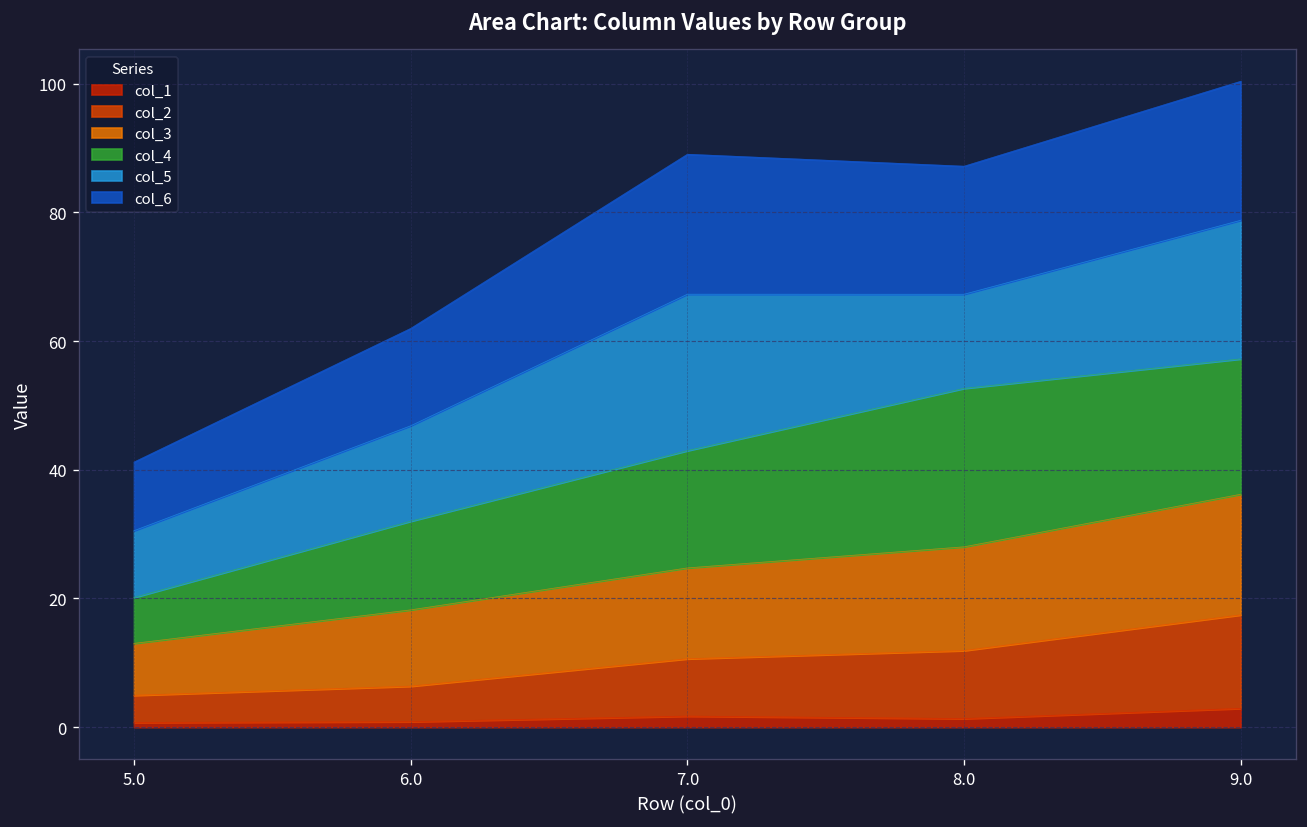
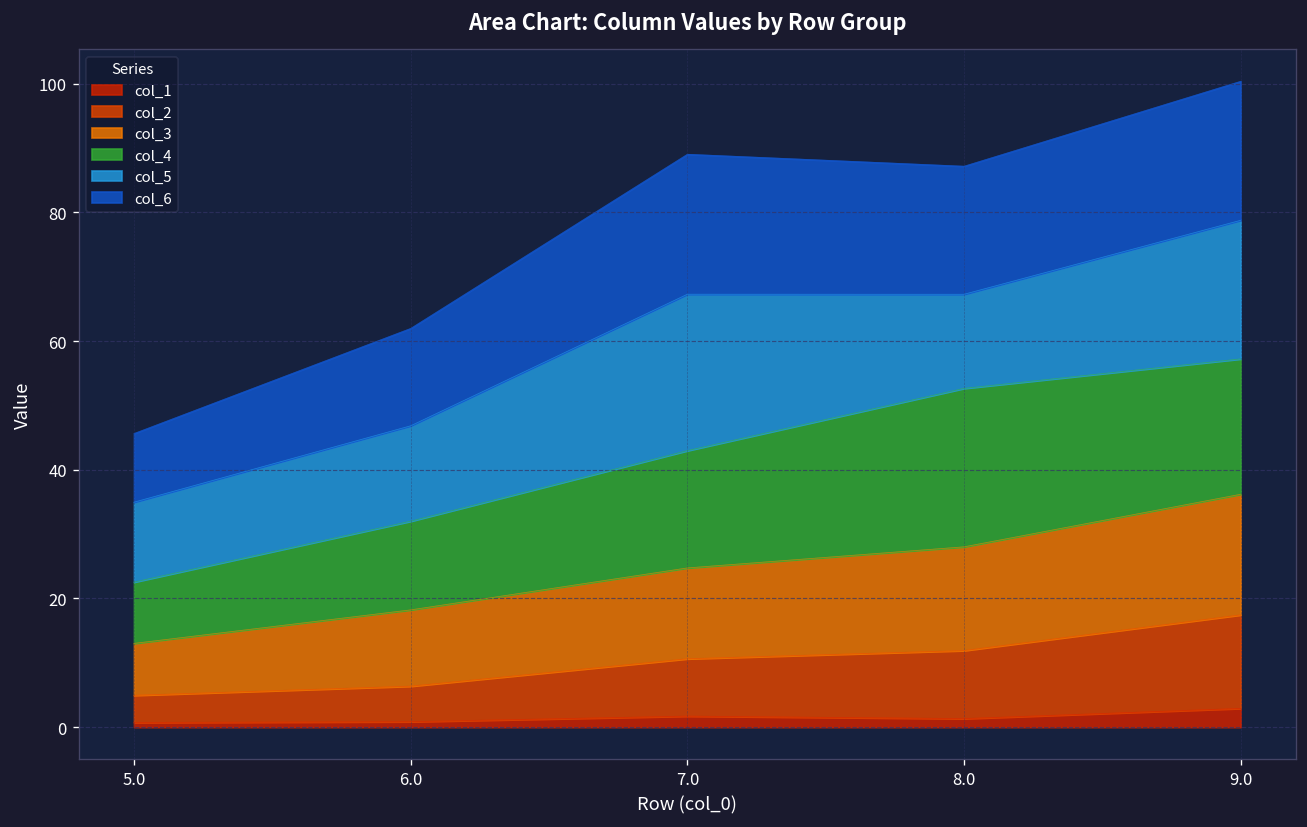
  {
    "col_4": {
-     "5.0": 7,
+     "5.0": 10,
      "6.0": 14,
      "7.0": 18,
      "8.0": 25,
      "9.0": 21
    },
    "col_5": {
-     "5.0": 10,
+     "5.0": 12,
      "6.0": 15,
      "7.0": 24,
      "8.0": 15,
      "9.0": 22
    },
    "col_6": {
      "5.0": 11,
      "6.0": 15,
      "7.0": 22,
      "8.0": 20,
      "9.0": 22
    }
  }
